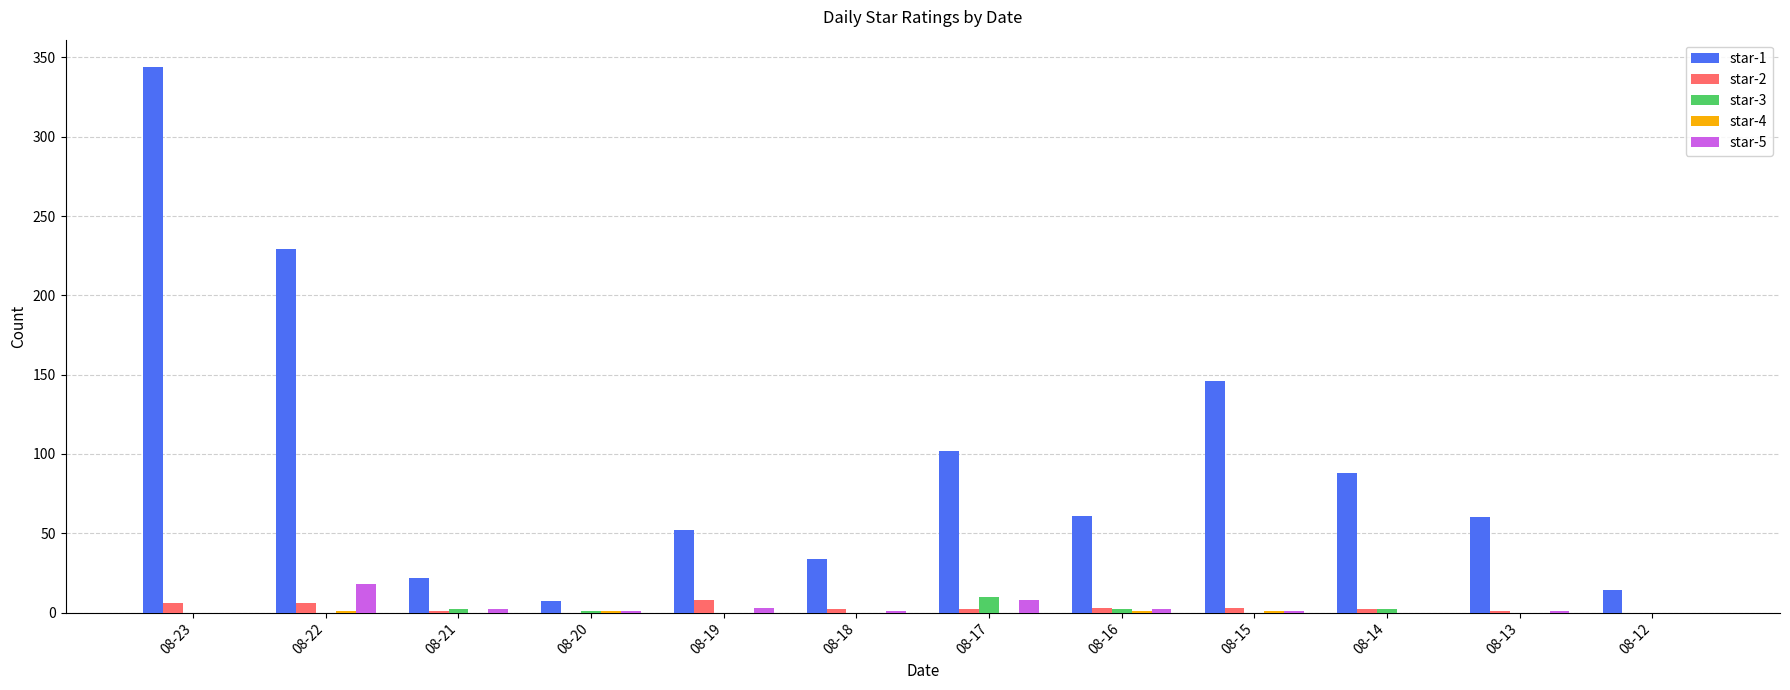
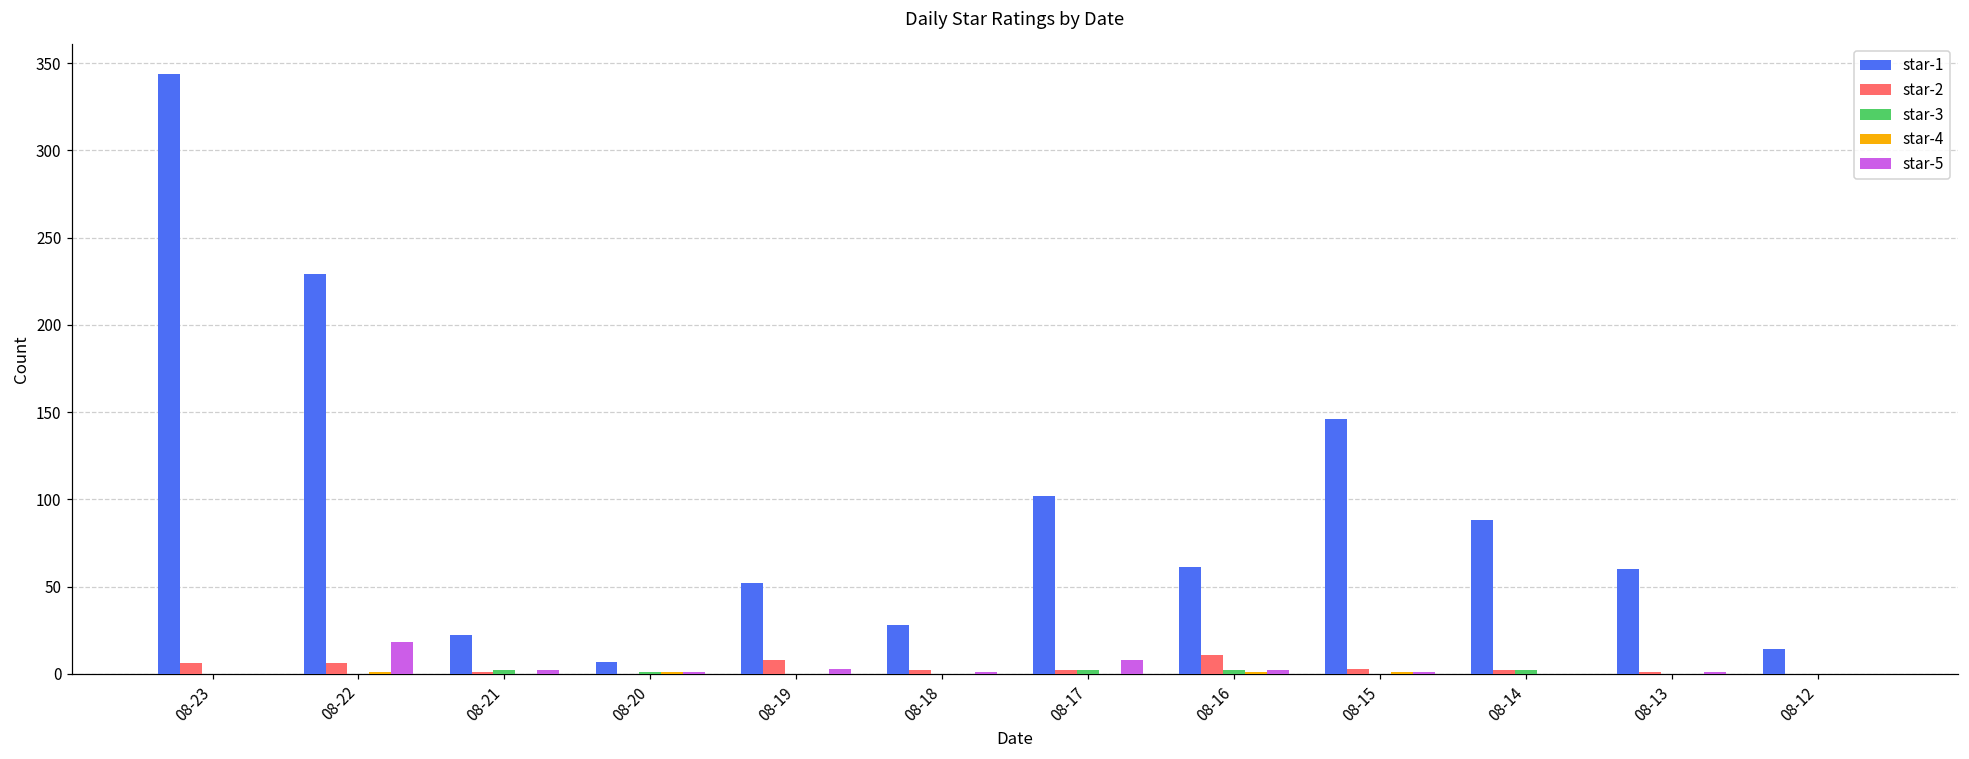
  {
    "star-1": {
      "08-23": 344,
      "08-22": 229,
      "08-21": 22,
      "08-20": 7,
      "08-19": 52,
-     "08-18": 34,
+     "08-18": 28,
      "08-17": 102,
      "08-16": 61,
      "08-15": 146,
      "08-14": 88,
      "08-13": 60,
      "08-12": 14
    },
    "star-2": {
      "08-23": 6,
      "08-22": 6,
      "08-20": 0,
      "08-19": 8,
      "08-18": 2,
      "08-17": 2,
-     "08-16": 3,
+     "08-16": 11,
      "08-15": 3,
      "08-14": 2,
      "08-12": 0
    },
    "star-3": {
      "08-23": 0,
      "08-22": 0,
      "08-21": 2,
      "08-19": 0,
      "08-18": 0,
-     "08-17": 10,
+     "08-17": 2,
      "08-16": 2,
      "08-15": 0,
      "08-14": 2,
      "08-13": 0,
      "08-12": 0
    },
    "star-4": {
      "08-23": 0,
      "08-21": 0,
      "08-19": 0,
      "08-18": 0,
      "08-17": 0,
      "08-14": 0,
      "08-13": 0,
      "08-12": 0
    },
    "star-5": {
      "08-23": 0,
      "08-22": 18,
      "08-21": 2,
      "08-19": 3,
      "08-17": 8,
      "08-16": 2,
      "08-14": 0,
      "08-12": 0
    }
  }
